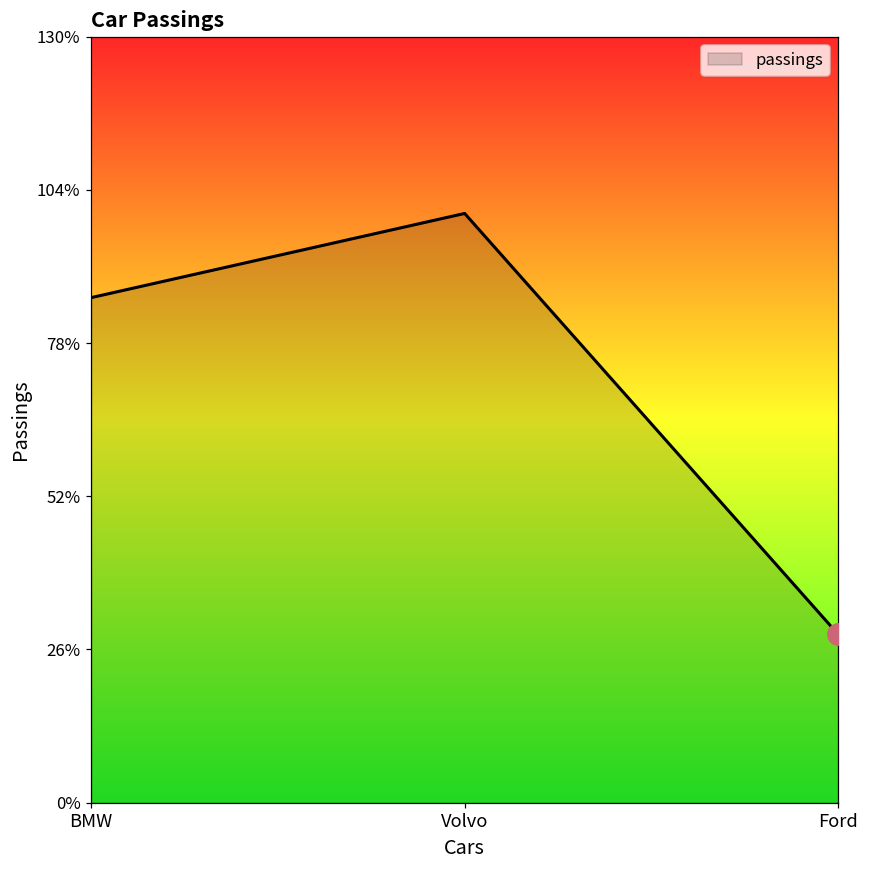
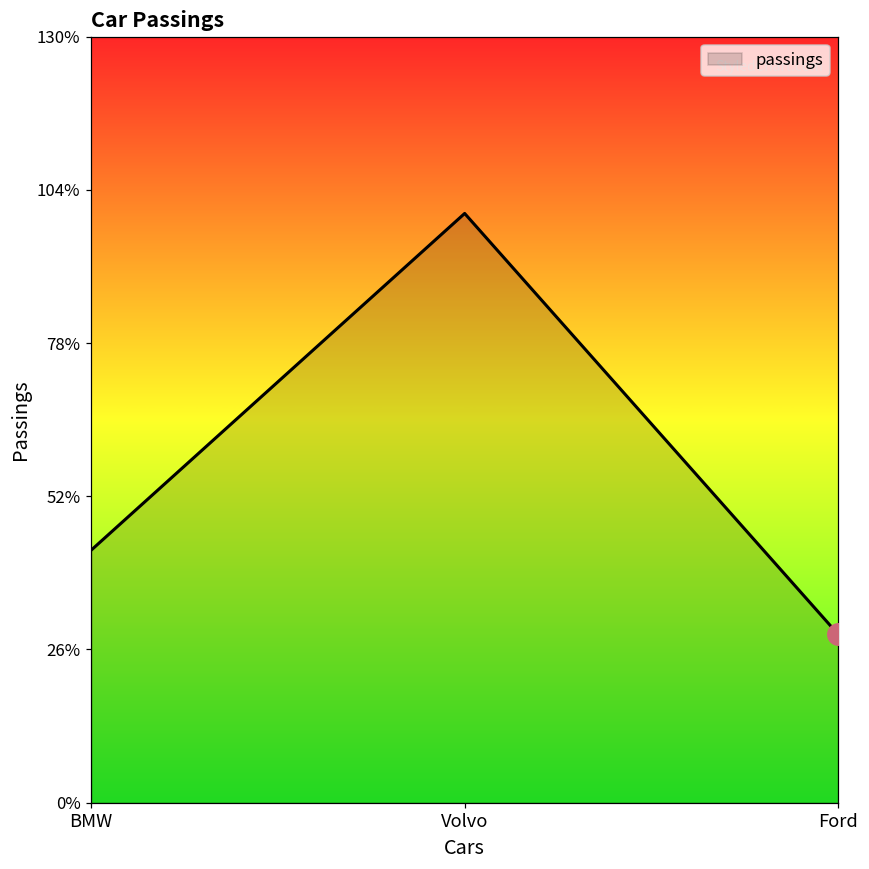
  {
    "passings": {
-     "BMW": "86%",
+     "BMW": "43%",
      "Volvo": "100%"
    }
  }
